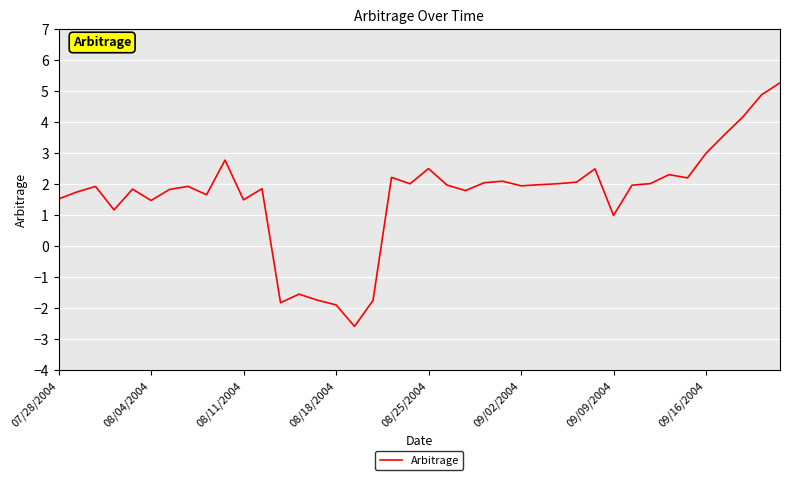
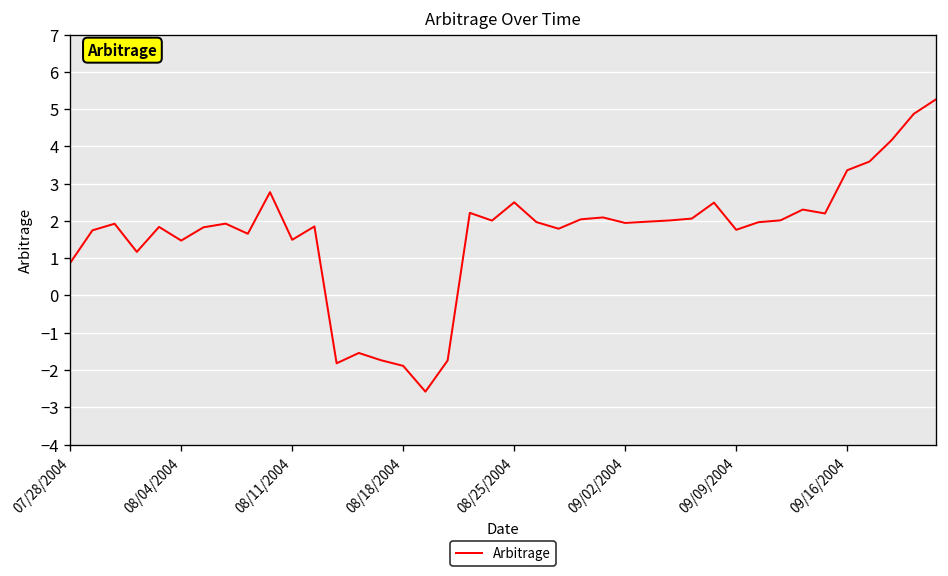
  {
-   "07/28/2004": 1.5,
+   "07/28/2004": 0.9,
    "08/04/2004": 1.5,
    "08/11/2004": 1.5,
    "08/18/2004": -1.9,
    "08/25/2004": 2.5,
    "09/02/2004": 1.9,
-   "09/09/2004": 1.0,
-   "09/16/2004": 3.0
+   "09/09/2004": 1.8,
+   "09/16/2004": 3.4
  }
